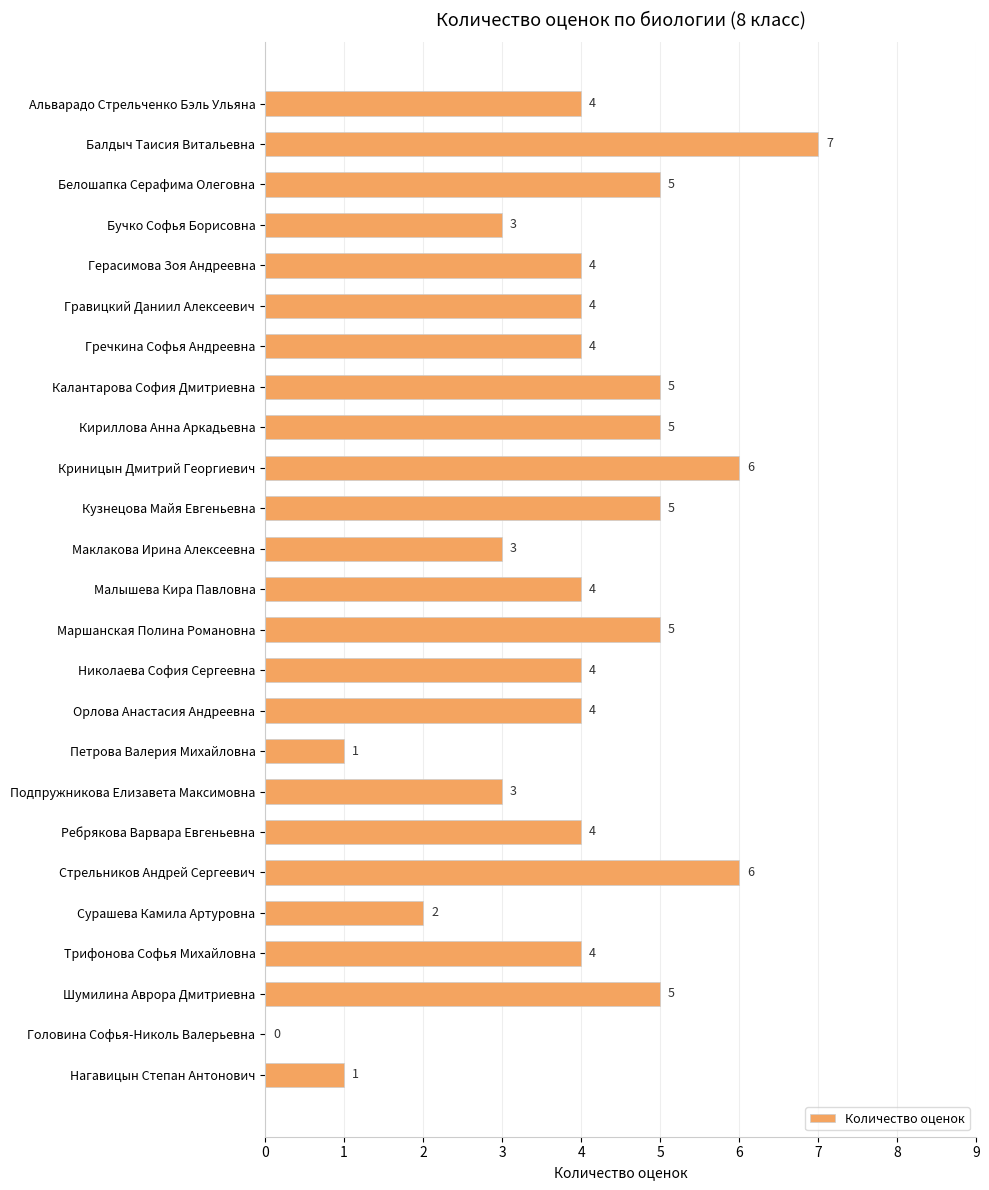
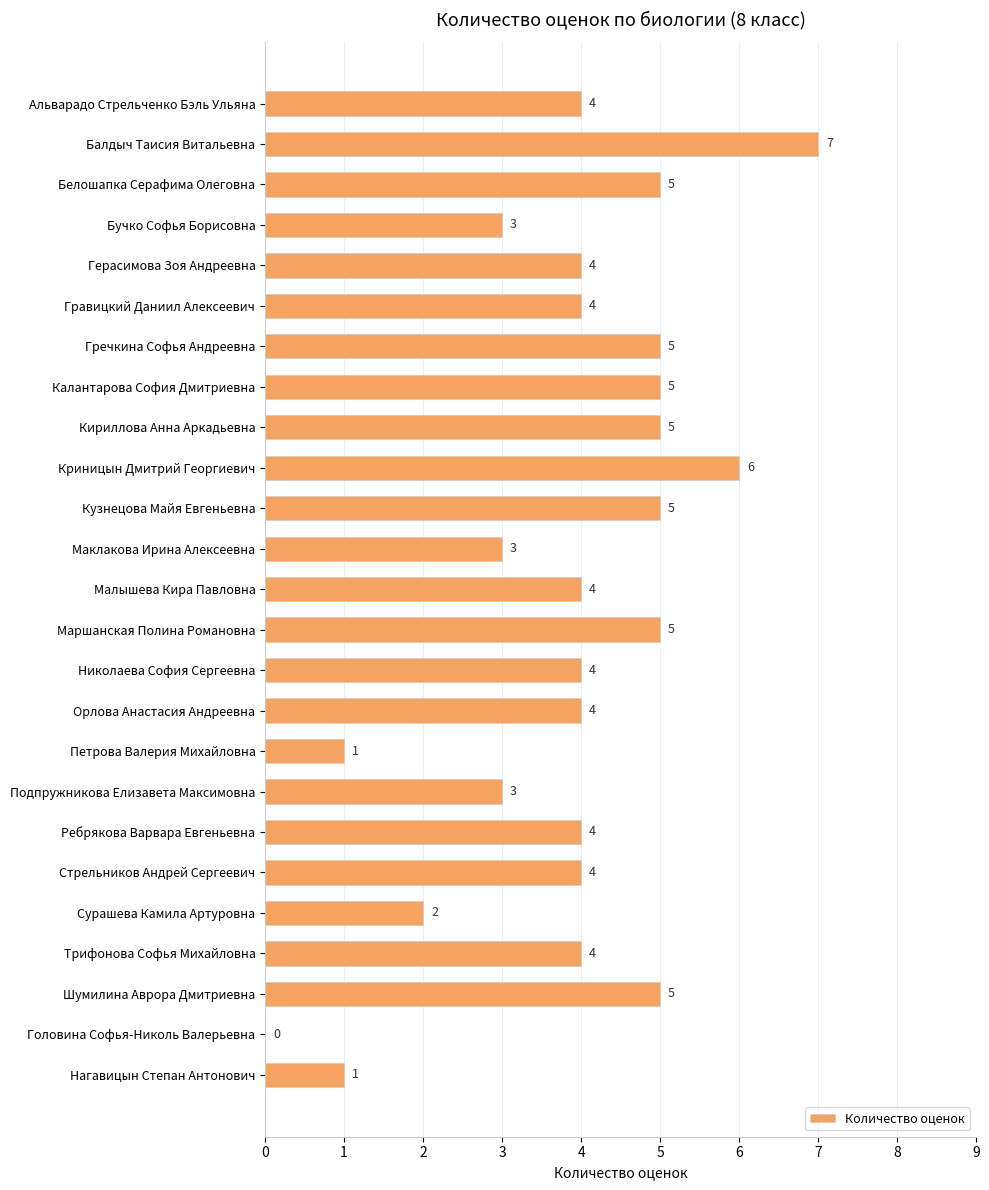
  {
    "Альварадо Стрельченко Бэль Ульяна": 4,
    "Балдыч Таисия Витальевна": 7,
    "Белошапка Серафима Олеговна": 5,
    "Бучко Софья Борисовна": 3,
    "Герасимова Зоя Андреевна": 4,
    "Гравицкий Даниил Алексеевич": 4,
-   "Гречкина Софья Андреевна": 4,
+   "Гречкина Софья Андреевна": 5,
    "Калантарова София Дмитриевна": 5,
    "Кириллова Анна Аркадьевна": 5,
    "Криницын Дмитрий Георгиевич": 6,
    "Кузнецова Майя Евгеньевна": 5,
    "Маклакова Ирина Алексеевна": 3,
    "Малышева Кира Павловна": 4,
    "Маршанская Полина Романовна": 5,
    "Николаева София Сергеевна": 4,
    "Орлова Анастасия Андреевна": 4,
    "Петрова Валерия Михайловна": 1,
    "Подпружникова Елизавета Максимовна": 3,
    "Ребрякова Варвара Евгеньевна": 4,
-   "Стрельников Андрей Сергеевич": 6,
+   "Стрельников Андрей Сергеевич": 4,
    "Сурашева Камила Артуровна": 2,
    "Трифонова Софья Михайловна": 4,
    "Шумилина Аврора Дмитриевна": 5,
    "Головина Софья-Николь Валерьевна": 0,
    "Нагавицын Степан Антонович": 1
  }
